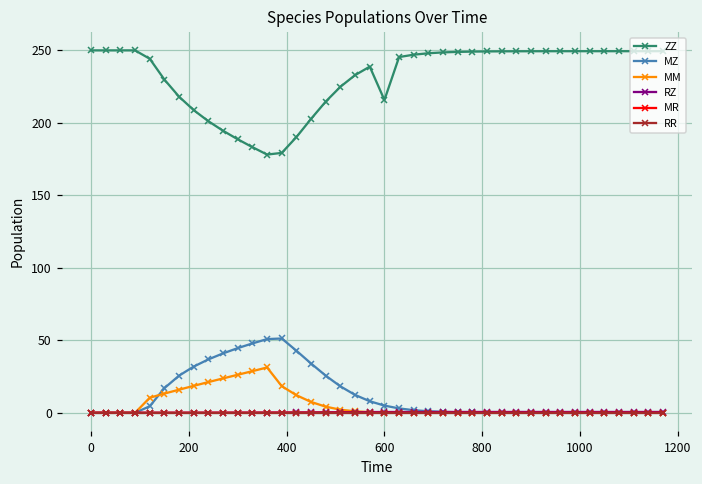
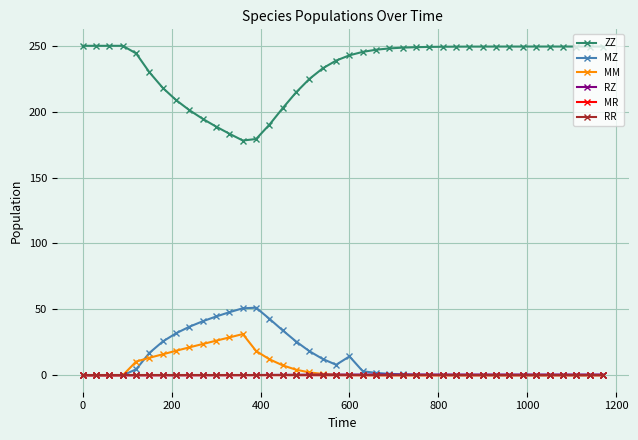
  {
    "ZZ": {
      "0": 250,
-     "600": 216
+     "600": 243
    },
    "MZ": {
-     "600": 5
+     "600": 14
    }
  }
